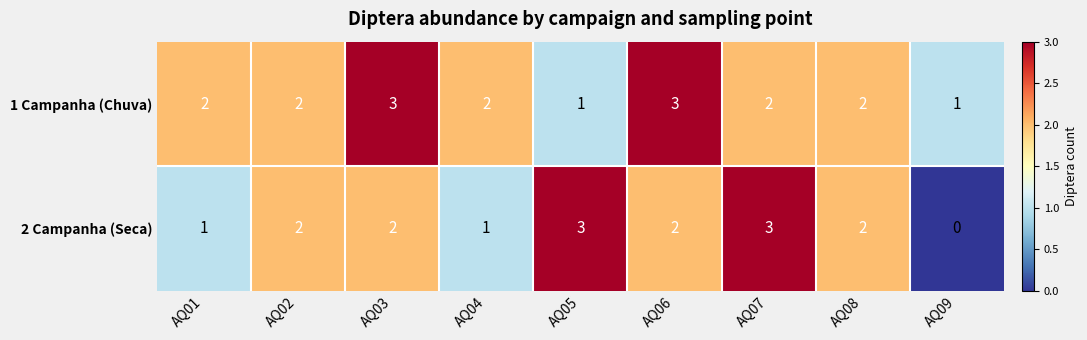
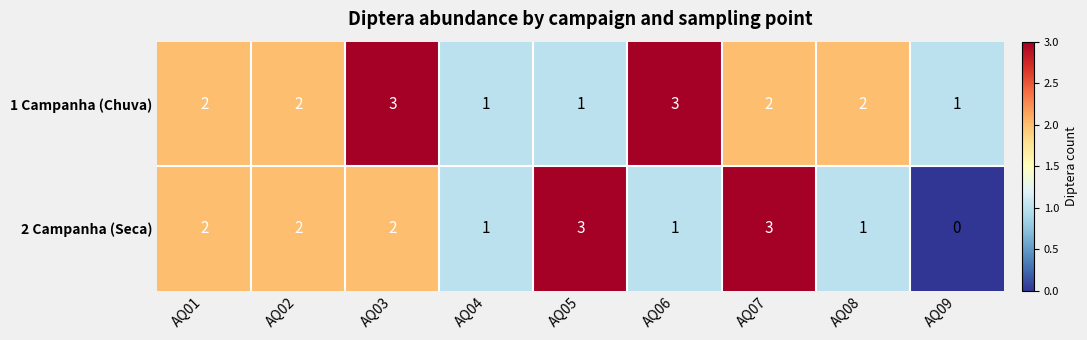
  {
    "1 Campanha (Chuva)": {
      "AQ01": 2,
      "AQ02": 2,
      "AQ03": 3,
-     "AQ04": 2,
+     "AQ04": 1,
      "AQ05": 1,
      "AQ06": 3,
      "AQ07": 2,
      "AQ08": 2,
      "AQ09": 1
    },
    "2 Campanha (Seca)": {
-     "AQ01": 1,
+     "AQ01": 2,
      "AQ02": 2,
      "AQ03": 2,
      "AQ04": 1,
      "AQ05": 3,
-     "AQ06": 2,
+     "AQ06": 1,
      "AQ07": 3,
-     "AQ08": 2,
+     "AQ08": 1,
      "AQ09": 0
    }
  }
